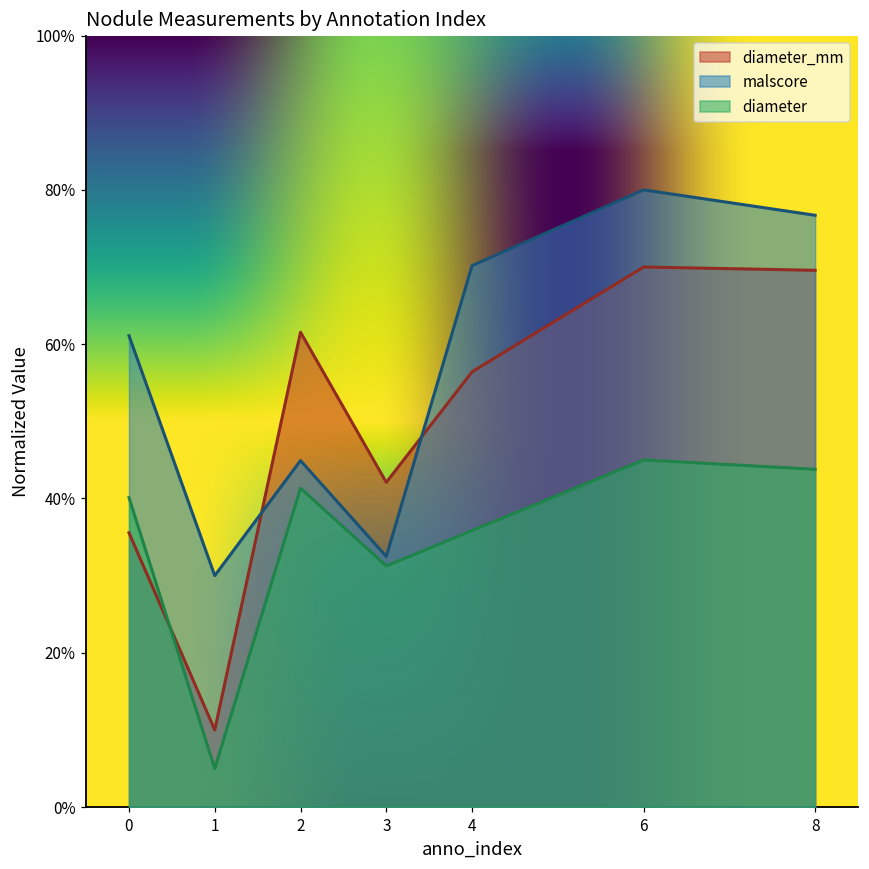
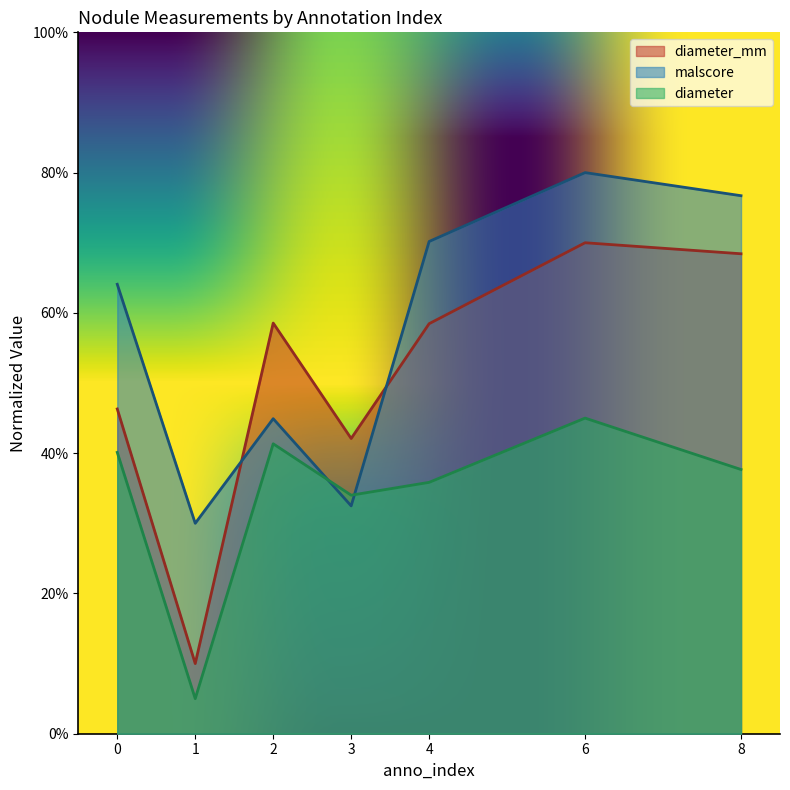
  {
    "diameter_mm": {
-     "0": "36%",
+     "0": "46%",
      "1": "10%",
-     "2": "62%",
+     "2": "59%",
      "3": "42%",
-     "4": "56%",
+     "4": "58%",
      "6": "70%",
-     "8": "70%"
+     "8": "68%"
    },
    "malscore": {
-     "0": "61%",
+     "0": "64%",
      "1": "30%",
      "2": "45%",
      "3": "32%",
      "4": "70%",
      "6": "80%",
      "8": "77%"
    },
    "diameter": {
      "0": "40%",
      "1": "5%",
      "2": "41%",
-     "3": "31%",
+     "3": "34%",
      "4": "36%",
      "6": "45%",
-     "8": "44%"
+     "8": "38%"
    }
  }
